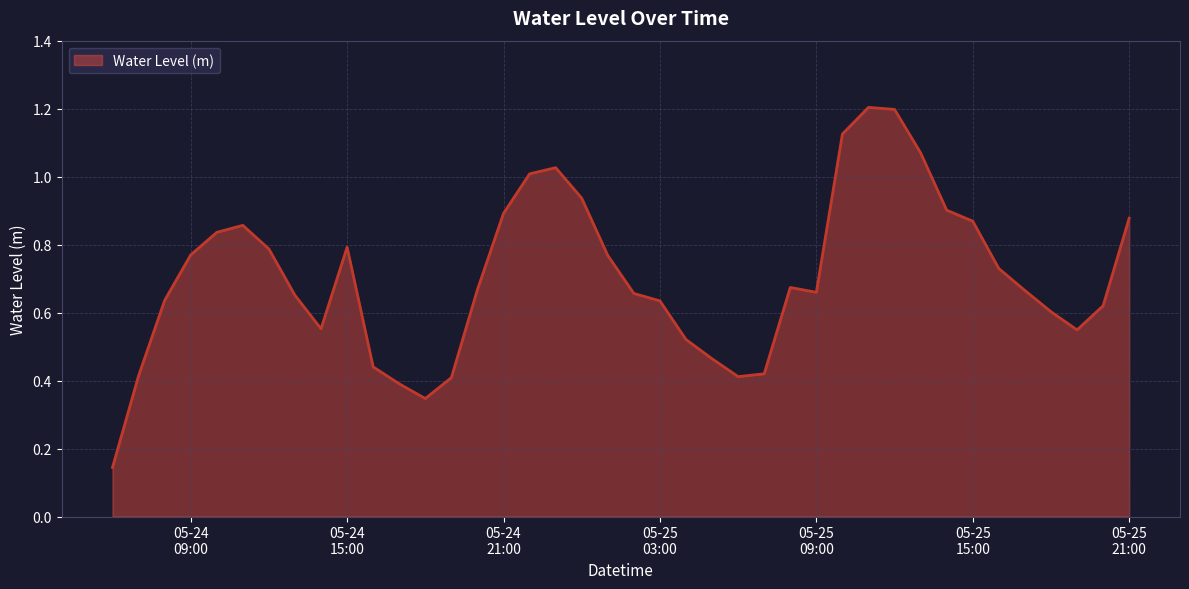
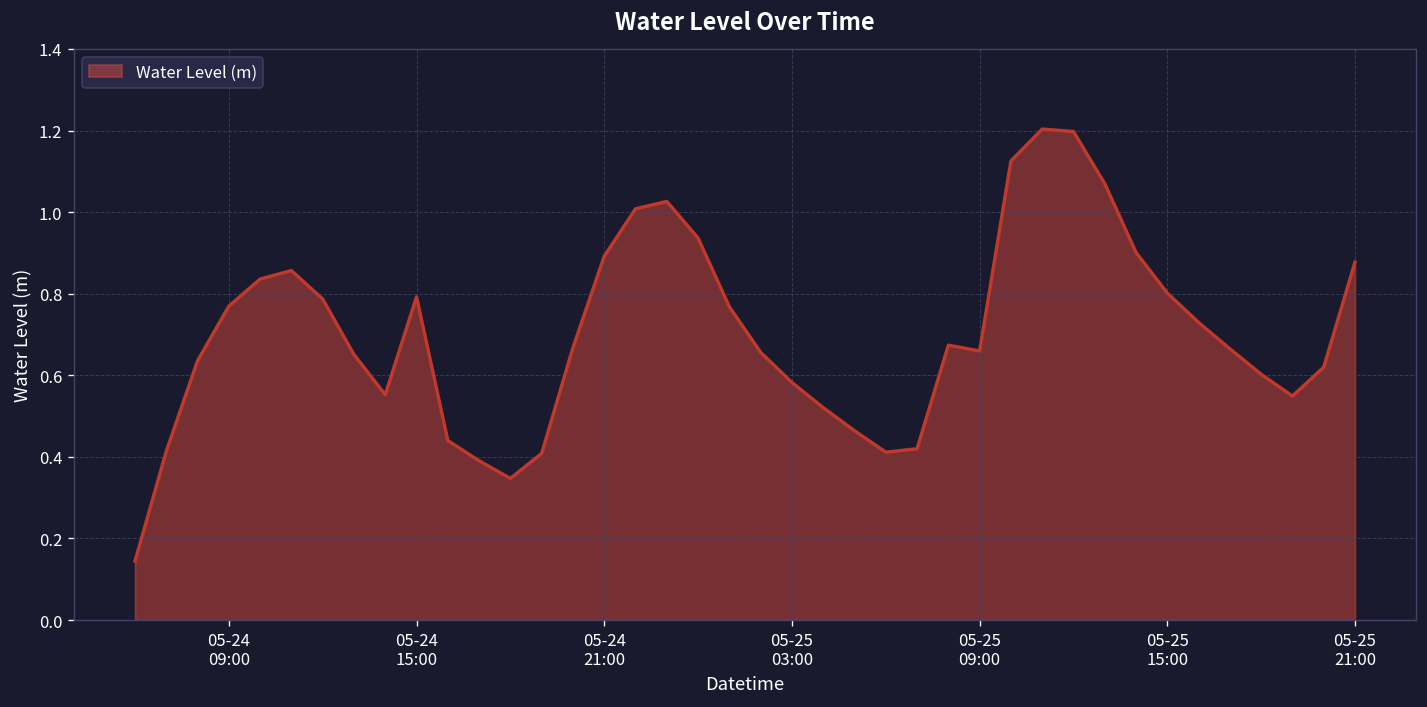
  {
    "05-24 09:00": 0.77,
    "05-24 15:00": 0.79,
    "05-24 21:00": 0.89,
-   "05-25 03:00": 0.63,
+   "05-25 03:00": 0.58,
    "05-25 09:00": 0.66,
-   "05-25 15:00": 0.87,
+   "05-25 15:00": 0.80,
    "05-25 21:00": 0.88
  }
